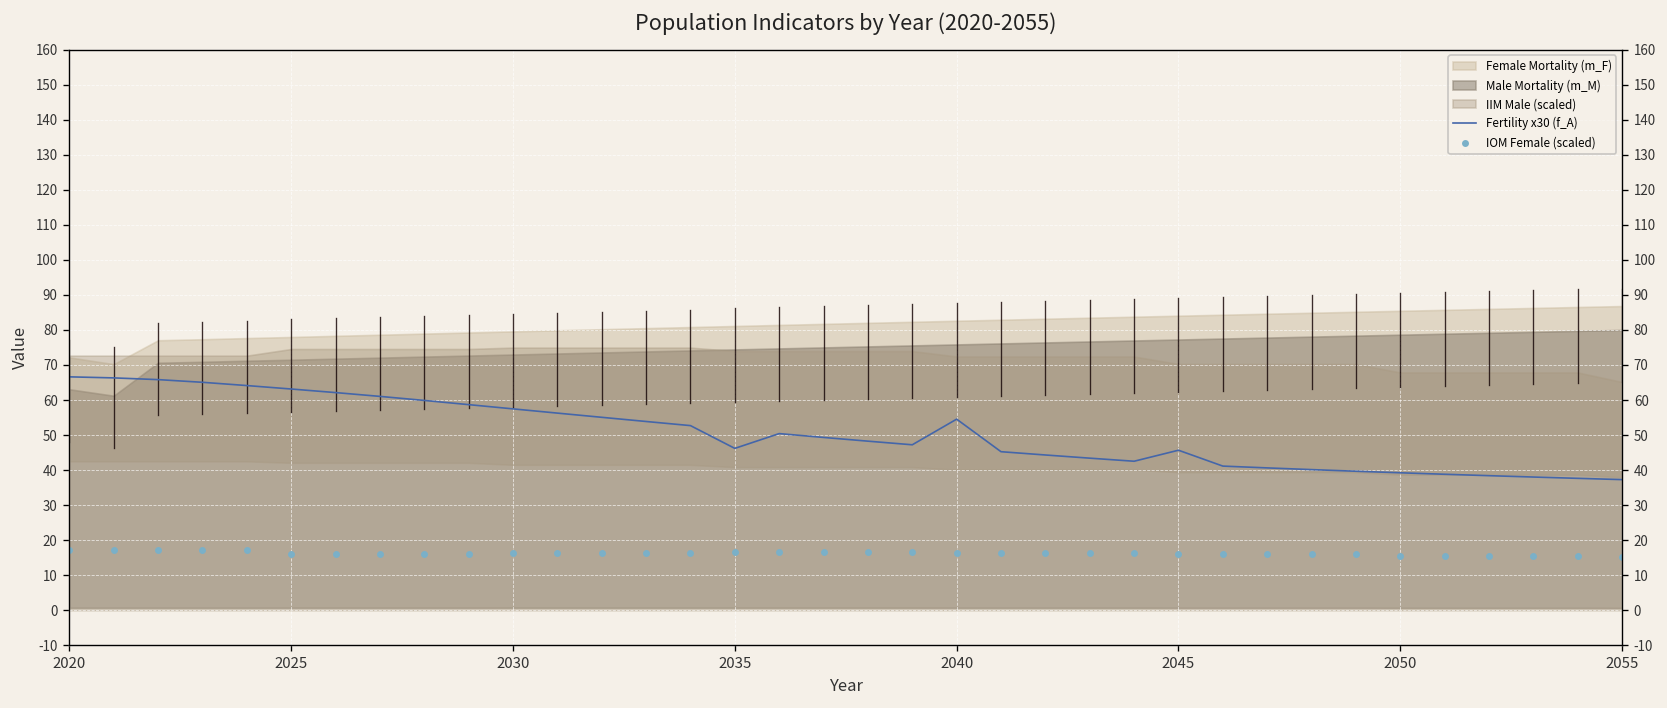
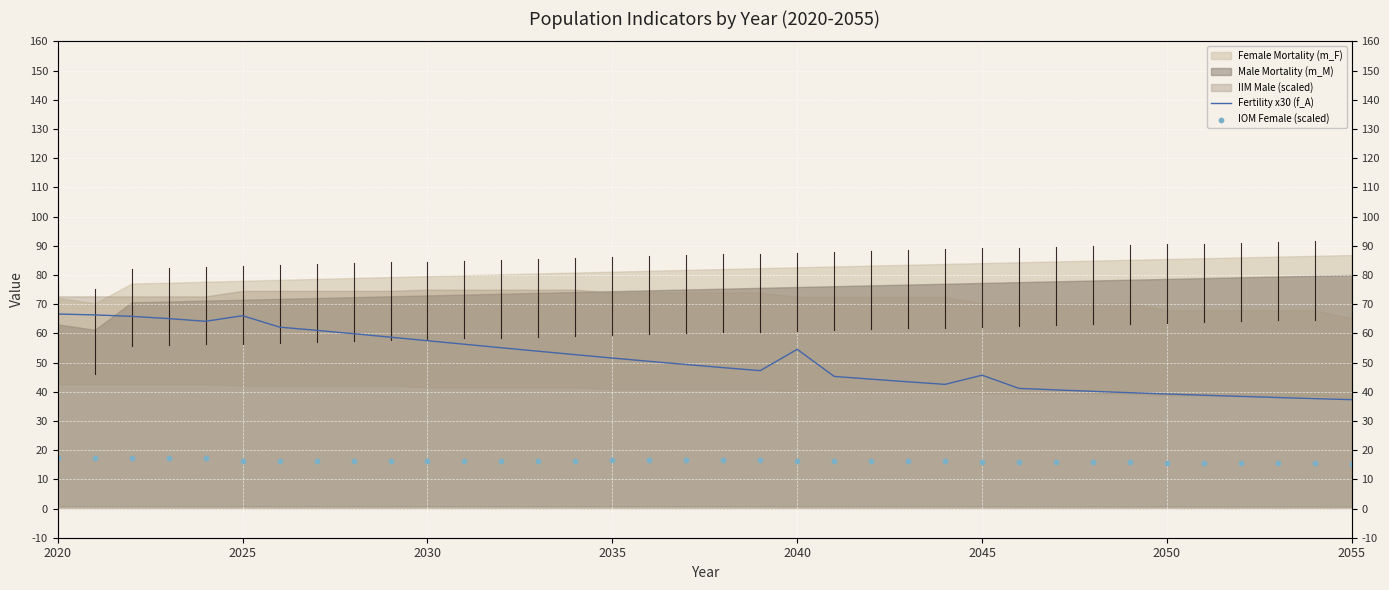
  {
    "Fertility x30 (f_A)": {
      "2020": 67,
-     "2025": 63,
-     "2035": 46,
+     "2025": 66,
+     "2035": 52,
      "2040": 55,
      "2045": 46,
      "2050": 39,
      "2055": 37
    }
  }
